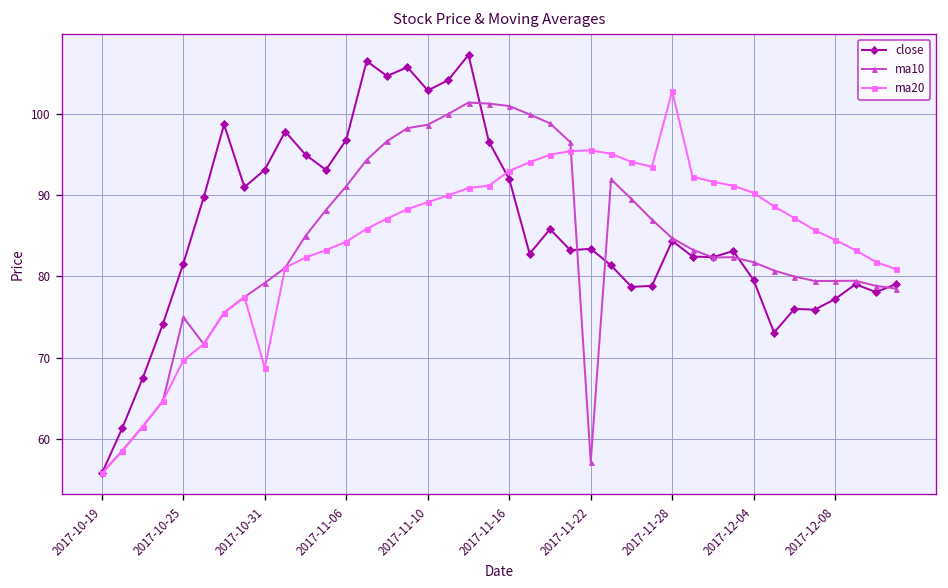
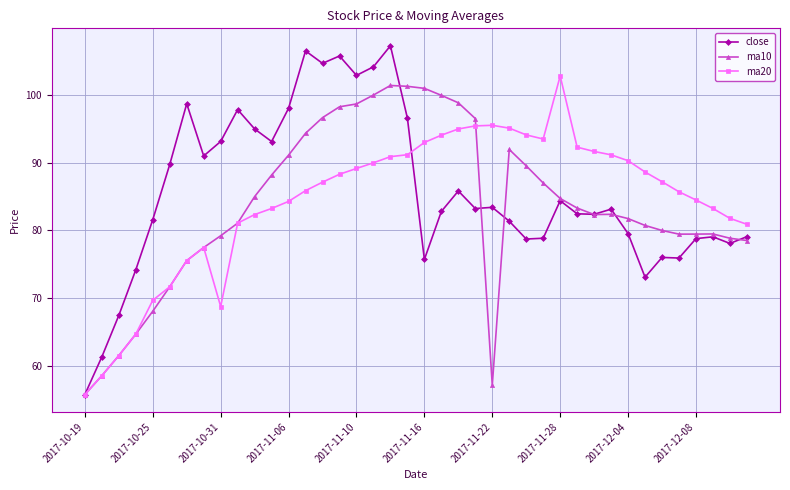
  {
    "close": {
      "2017-10-25": 82,
      "2017-10-31": 93,
-     "2017-11-06": 97,
+     "2017-11-06": 98,
      "2017-11-10": 103,
-     "2017-11-16": 92,
+     "2017-11-16": 76,
      "2017-11-22": 83,
      "2017-12-04": 80,
-     "2017-12-08": 77
+     "2017-12-08": 79
    },
    "ma10": {
-     "2017-10-25": 75,
+     "2017-10-25": 68,
      "2017-10-31": 79,
      "2017-11-06": 91,
      "2017-11-10": 99,
      "2017-11-16": 101,
      "2017-11-22": 57,
      "2017-12-04": 82,
      "2017-12-08": 79
    },
    "ma20": {
      "2017-10-25": 70,
      "2017-10-31": 69,
      "2017-11-06": 84,
      "2017-11-10": 89,
      "2017-11-16": 93,
      "2017-11-22": 96,
      "2017-11-28": 103,
      "2017-12-04": 90,
      "2017-12-08": 84
    }
  }
